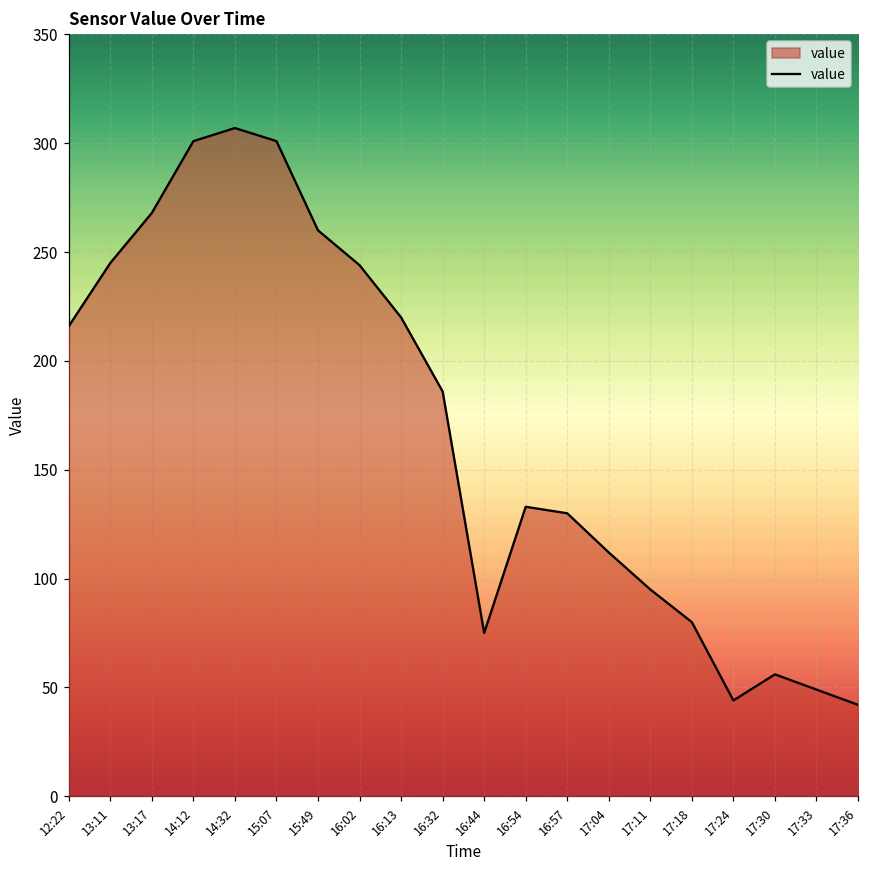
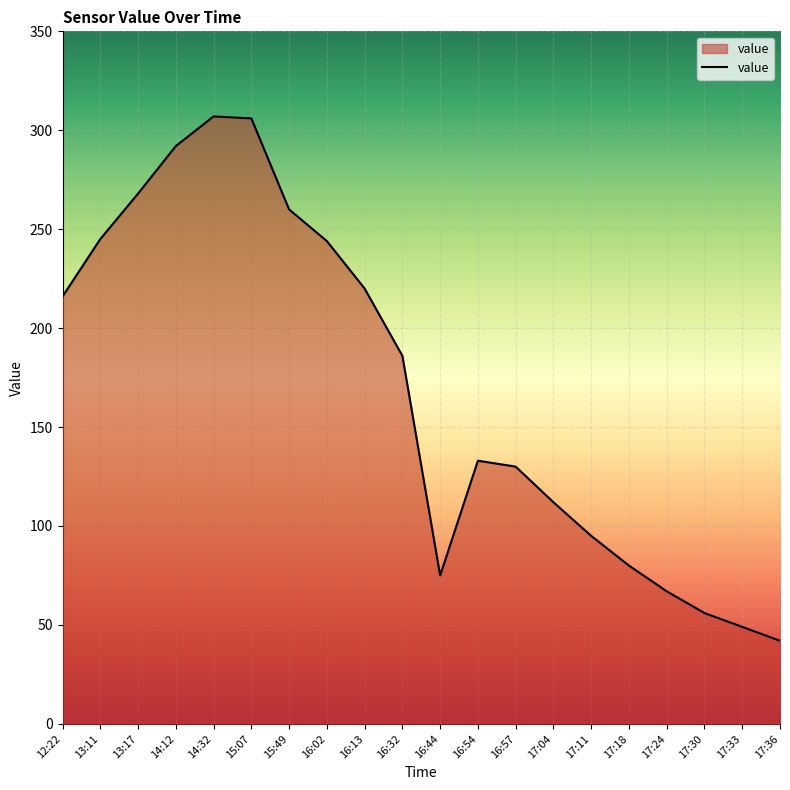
  {
    "12:22": 216,
    "13:11": 245,
    "13:17": 268,
-   "14:12": 301,
+   "14:12": 292,
    "14:32": 307,
-   "15:07": 301,
+   "15:07": 306,
    "15:49": 260,
    "16:02": 244,
    "16:13": 220,
    "16:32": 186,
    "16:44": 75,
    "16:54": 133,
    "16:57": 130,
    "17:04": 112,
    "17:11": 95,
    "17:18": 80,
-   "17:24": 44,
+   "17:24": 67,
    "17:30": 56,
    "17:33": 49,
    "17:36": 42
  }
